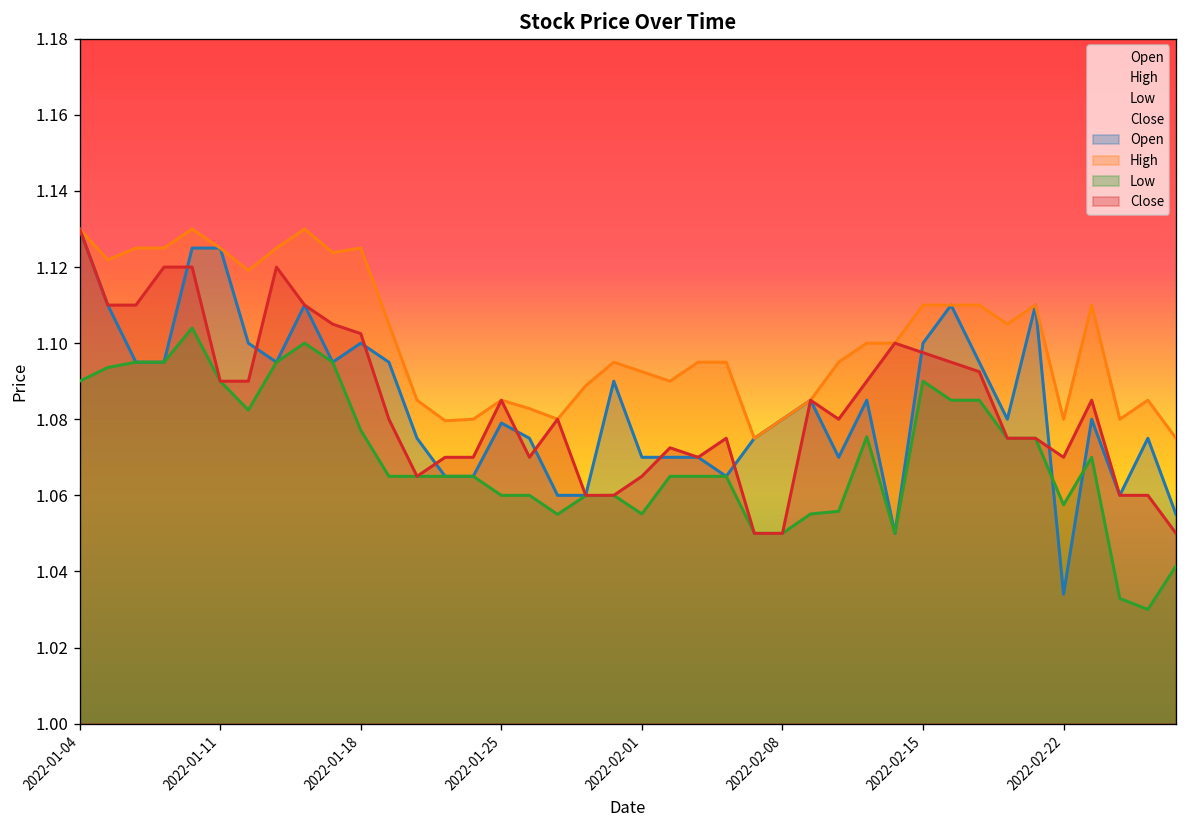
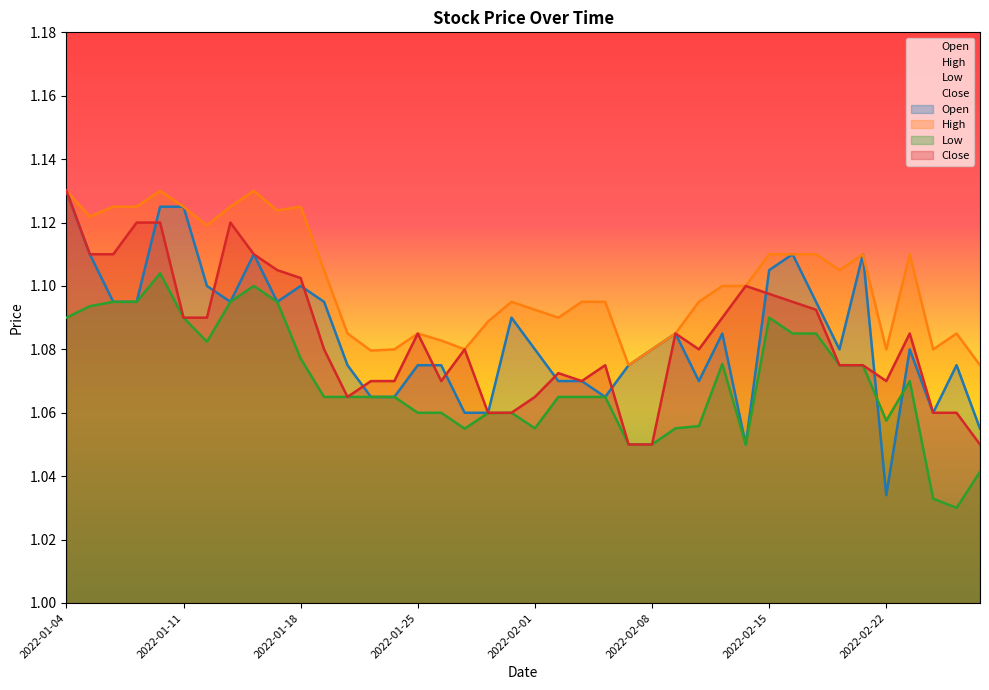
  {
    "Open": {
      "2022-01-18": 1.100,
-     "2022-01-25": 1.079,
-     "2022-02-01": 1.07,
-     "2022-02-15": 1.100,
+     "2022-01-25": 1.075,
+     "2022-02-01": 1.08,
+     "2022-02-15": 1.105,
      "2022-02-22": 1.034
    },
    "Low": {
      "2022-01-04": 1.090,
      "2022-01-18": 1.077,
      "2022-01-25": 1.060,
      "2022-02-01": 1.055,
      "2022-02-15": 1.090,
      "2022-02-22": 1.058
    }
  }
